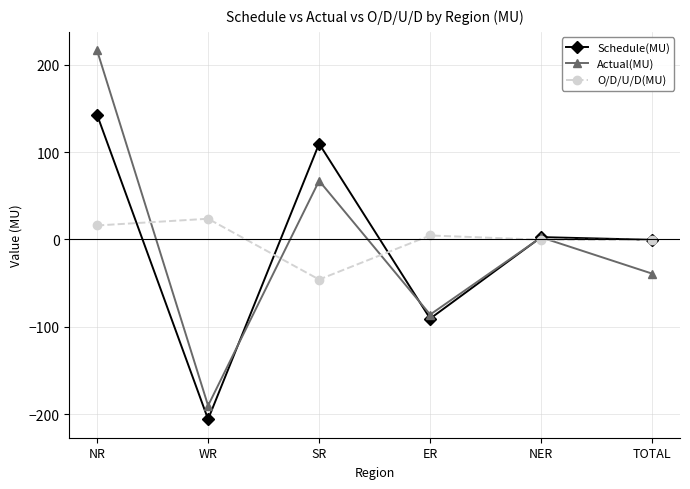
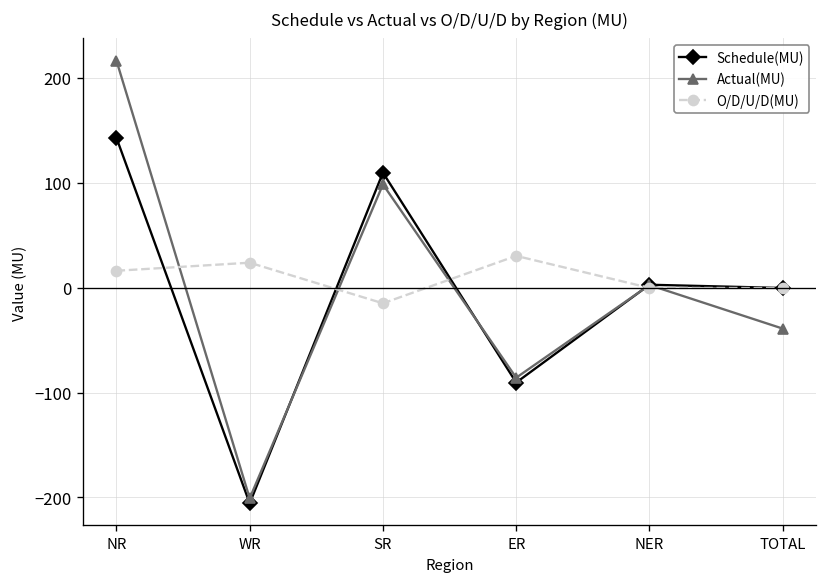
  {
    "Schedule(MU)": {
      "NR": 140,
      "WR": -210,
      "SR": 110,
      "ER": -90
    },
    "Actual(MU)": {
      "NR": 220,
-     "WR": -190,
-     "SR": 70,
+     "WR": -200,
+     "SR": 100,
      "ER": -90,
      "TOTAL": -40
    },
    "O/D/U/D(MU)": {
      "NR": 20,
      "WR": 20,
-     "SR": -50,
-     "ER": 0
+     "SR": -20,
+     "ER": 30
    }
  }
